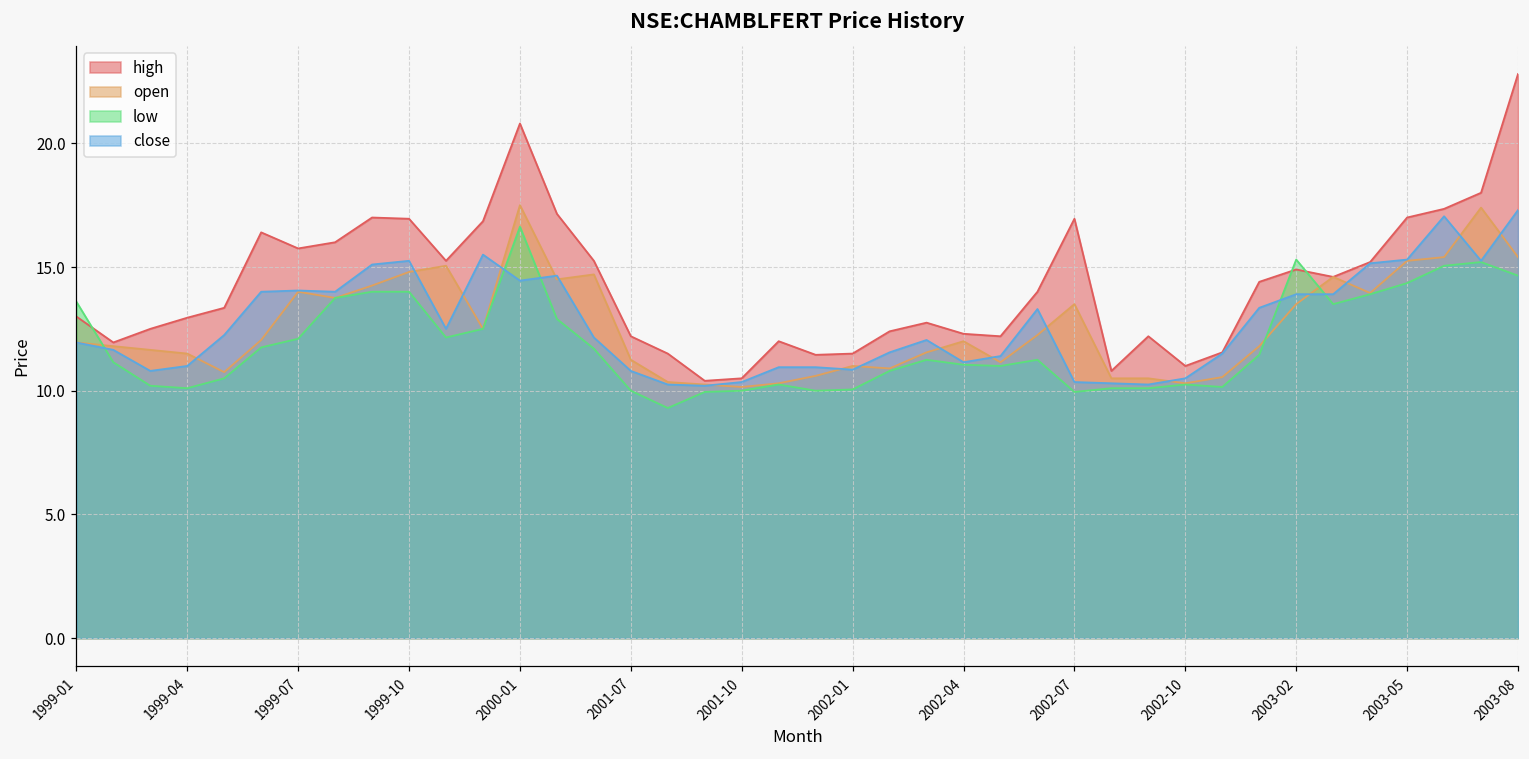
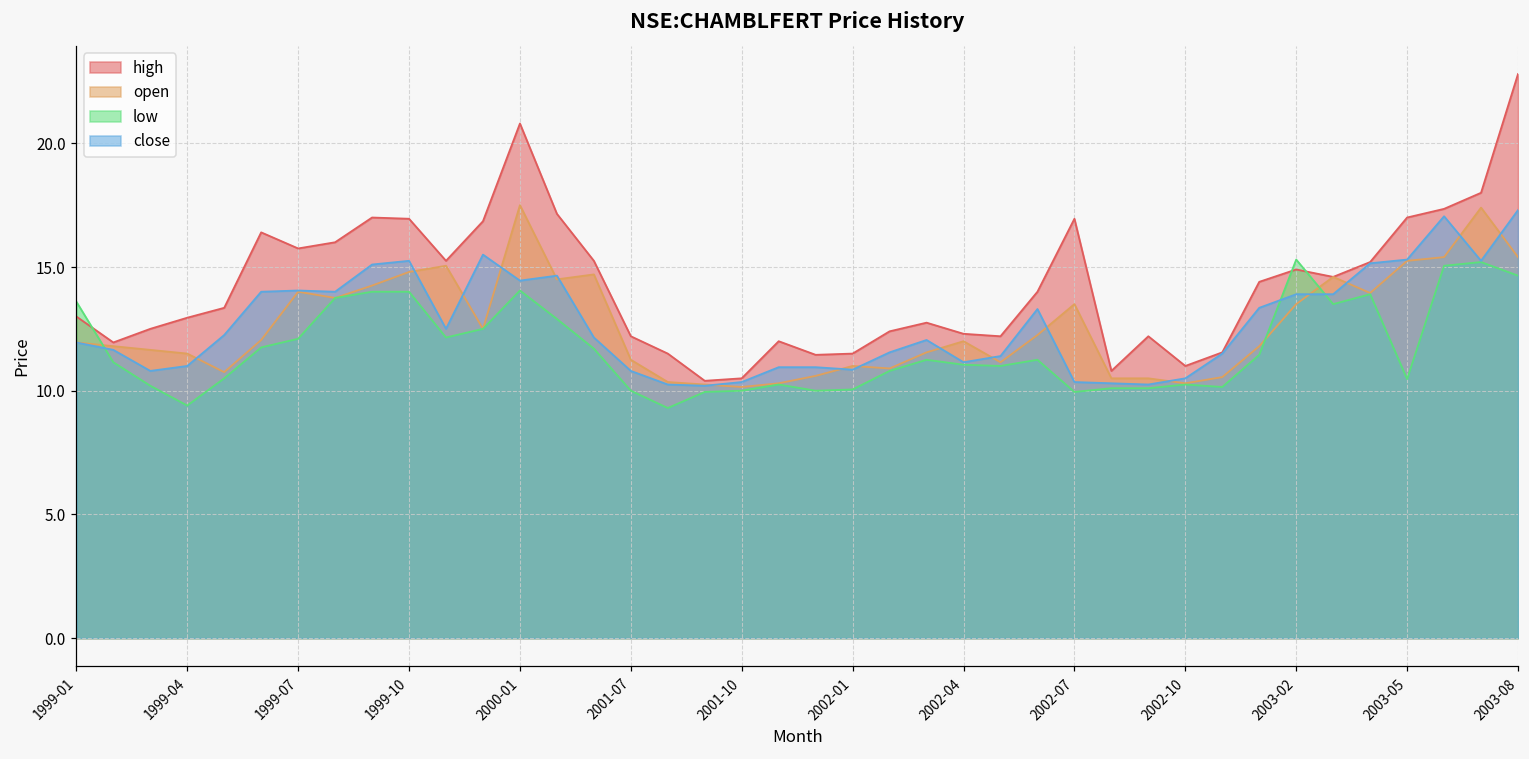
  {
    "low": {
      "1999-01": 13.6,
-     "1999-04": 10.1,
+     "1999-04": 9.4,
      "1999-07": 12.1,
      "1999-10": 14.0,
-     "2000-01": 16.6,
+     "2000-01": 14.1,
      "2001-07": 10.0,
      "2001-10": 10.0,
      "2002-01": 10.1,
      "2002-07": 10.0,
      "2003-02": 15.3,
-     "2003-05": 14.4,
+     "2003-05": 10.5,
      "2003-08": 14.7
    },
    "close": {
      "1999-04": 11.0,
      "1999-10": 15.3,
      "2000-01": 14.5,
      "2001-07": 10.8,
      "2001-10": 10.4,
      "2002-01": 10.9,
      "2002-07": 10.4,
      "2002-10": 10.5,
      "2003-02": 13.9,
      "2003-08": 17.3
    }
  }
